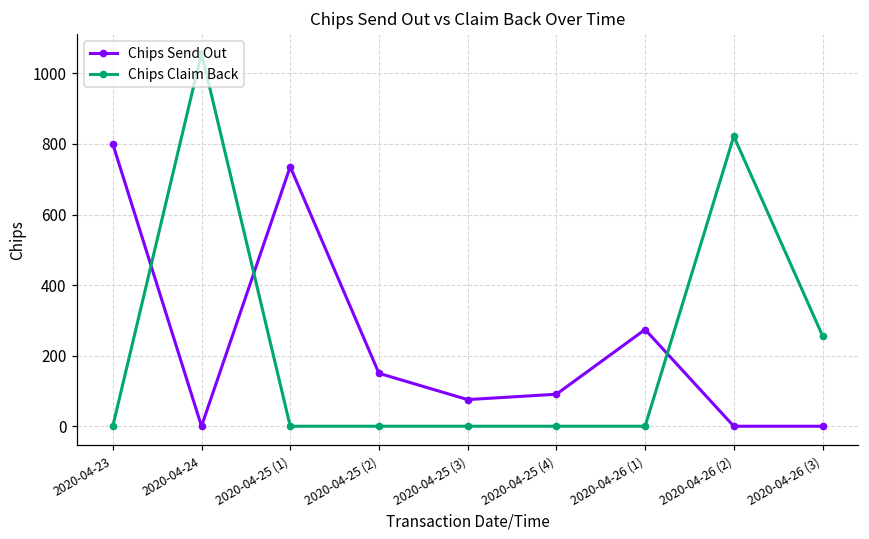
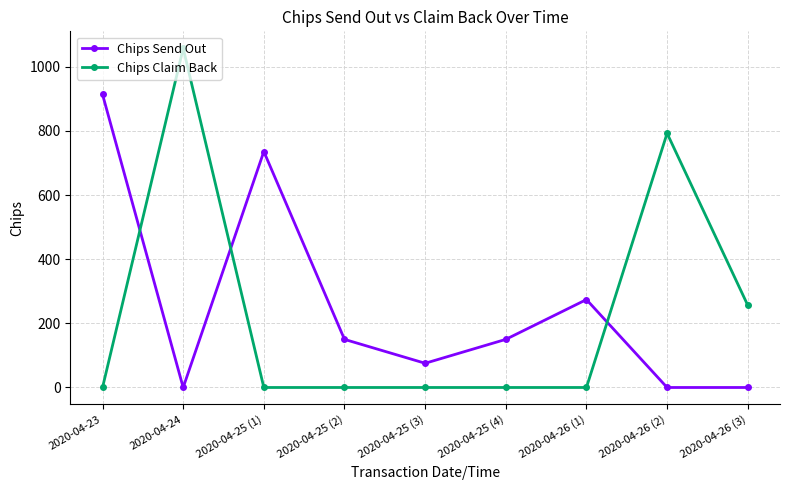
  {
    "Chips Send Out": {
-     "2020-04-23": 800,
+     "2020-04-23": 910,
      "2020-04-24": 0,
      "2020-04-25 (1)": 740,
      "2020-04-25 (2)": 150,
      "2020-04-25 (3)": 80,
-     "2020-04-25 (4)": 90,
+     "2020-04-25 (4)": 150,
      "2020-04-26 (1)": 270,
      "2020-04-26 (2)": 0,
      "2020-04-26 (3)": 0
    },
    "Chips Claim Back": {
      "2020-04-23": 0,
      "2020-04-25 (1)": 0,
      "2020-04-25 (2)": 0,
      "2020-04-25 (3)": 0,
      "2020-04-25 (4)": 0,
      "2020-04-26 (1)": 0,
-     "2020-04-26 (2)": 820,
+     "2020-04-26 (2)": 790,
      "2020-04-26 (3)": 260
    }
  }
